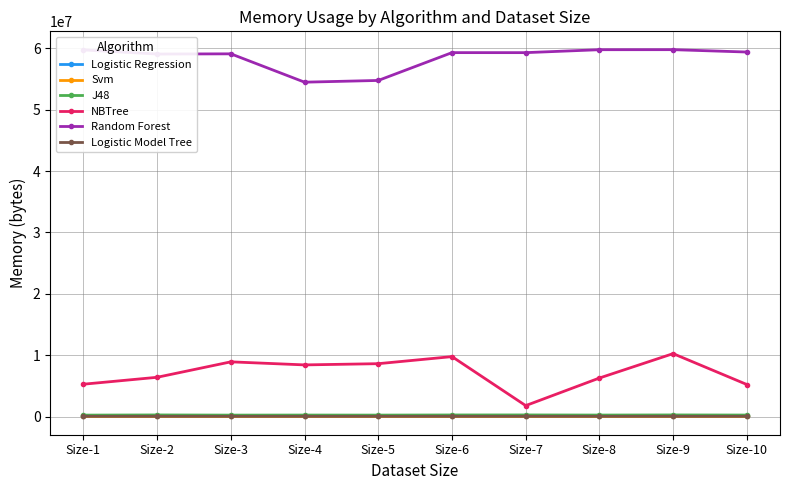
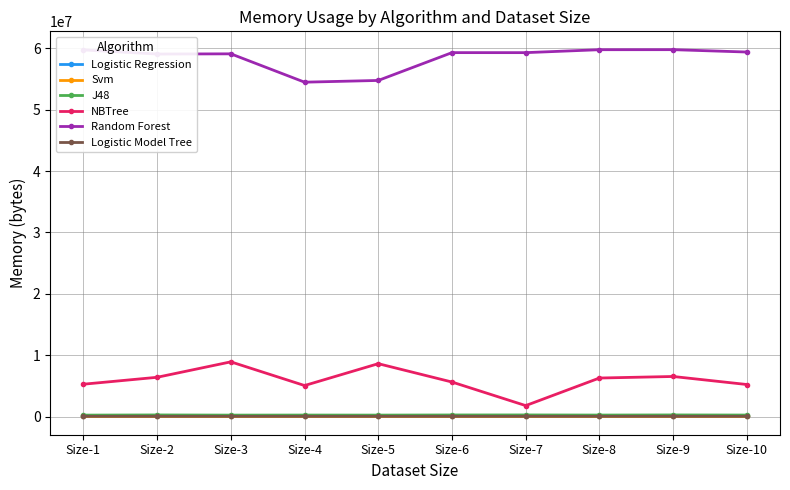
  {
    "NBTree": {
      "Size-1": 5000000,
      "Size-2": 6000000,
      "Size-3": 9000000,
-     "Size-4": 8000000,
+     "Size-4": 5000000,
      "Size-5": 9000000,
-     "Size-6": 10000000,
+     "Size-6": 6000000,
      "Size-7": 2000000,
      "Size-8": 6000000,
-     "Size-9": 10000000,
+     "Size-9": 7000000,
      "Size-10": 5000000
    },
    "Random Forest": {
      "Size-3": 59000000,
      "Size-4": 54000000,
      "Size-5": 55000000,
      "Size-6": 59000000,
      "Size-7": 59000000,
      "Size-8": 60000000,
      "Size-9": 60000000,
      "Size-10": 59000000
    }
  }
